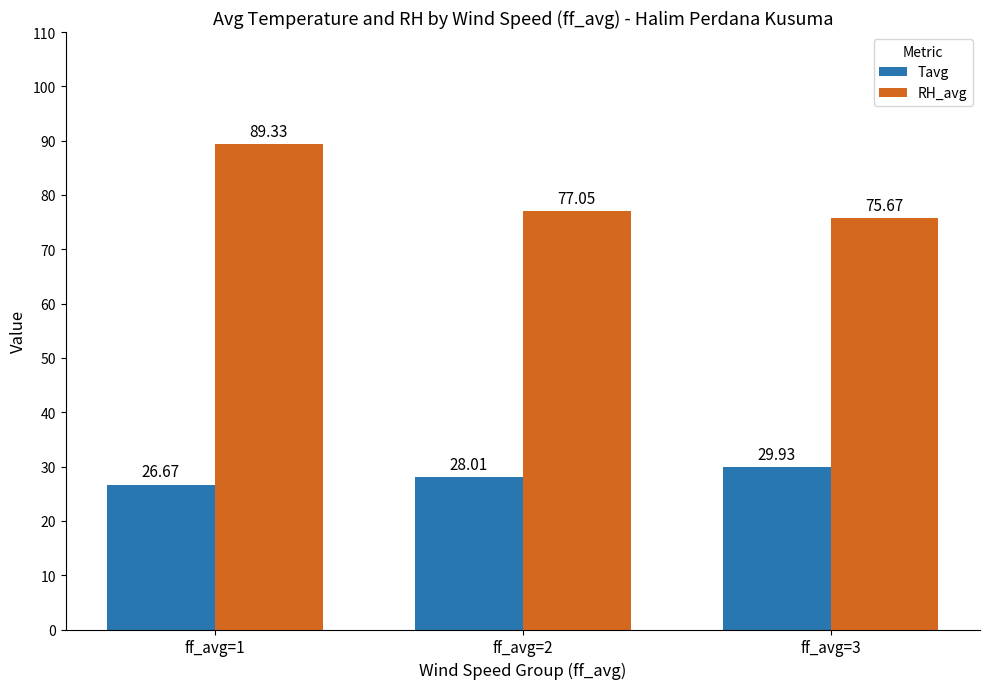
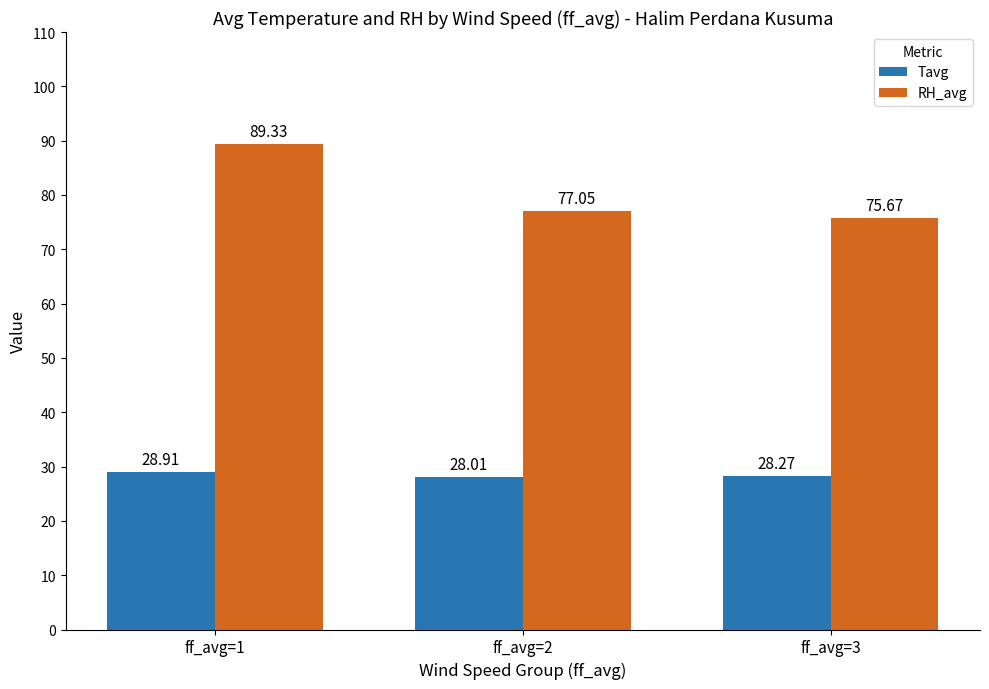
  {
    "Tavg": {
-     "ff_avg=1": 26.67,
+     "ff_avg=1": 28.91,
      "ff_avg=2": 28.01,
-     "ff_avg=3": 29.93
+     "ff_avg=3": 28.27
    },
    "RH_avg": {
      "ff_avg=1": 89.33,
      "ff_avg=2": 77.05,
      "ff_avg=3": 75.67
    }
  }
